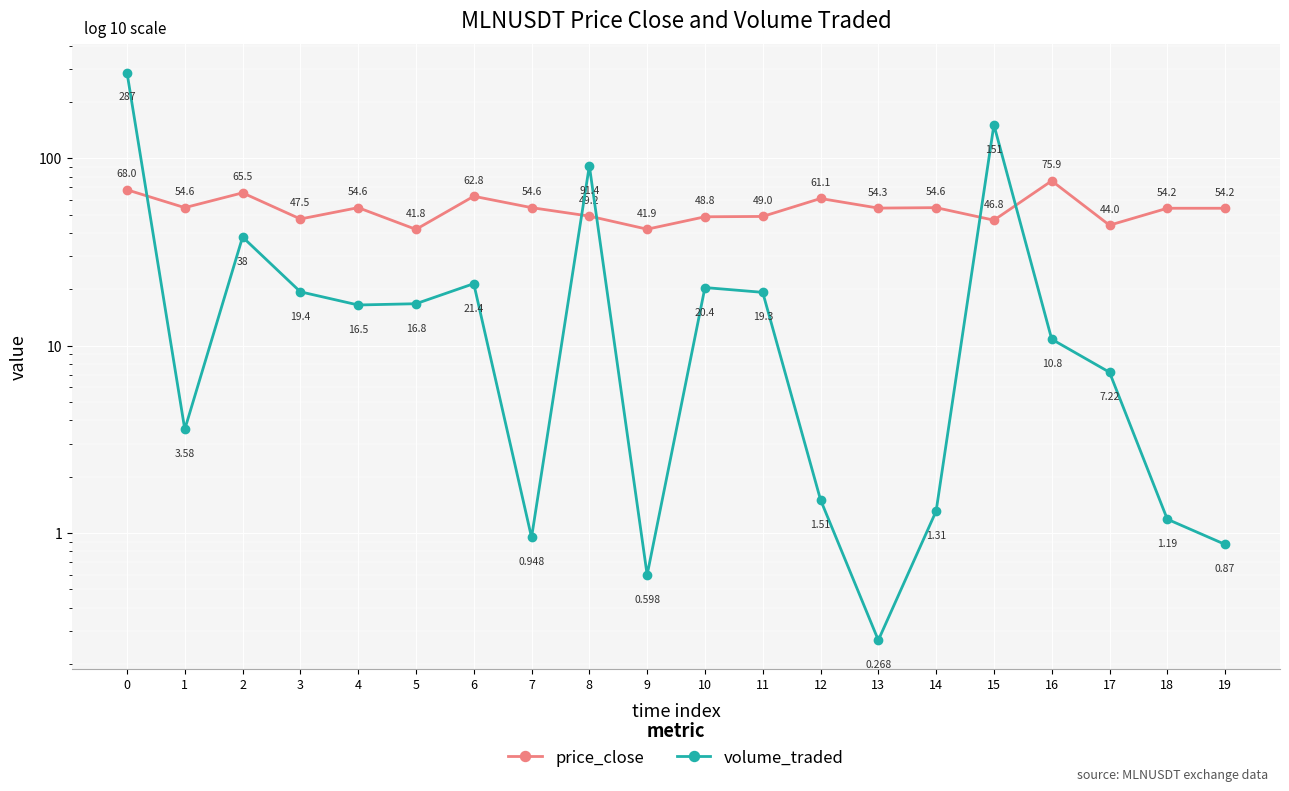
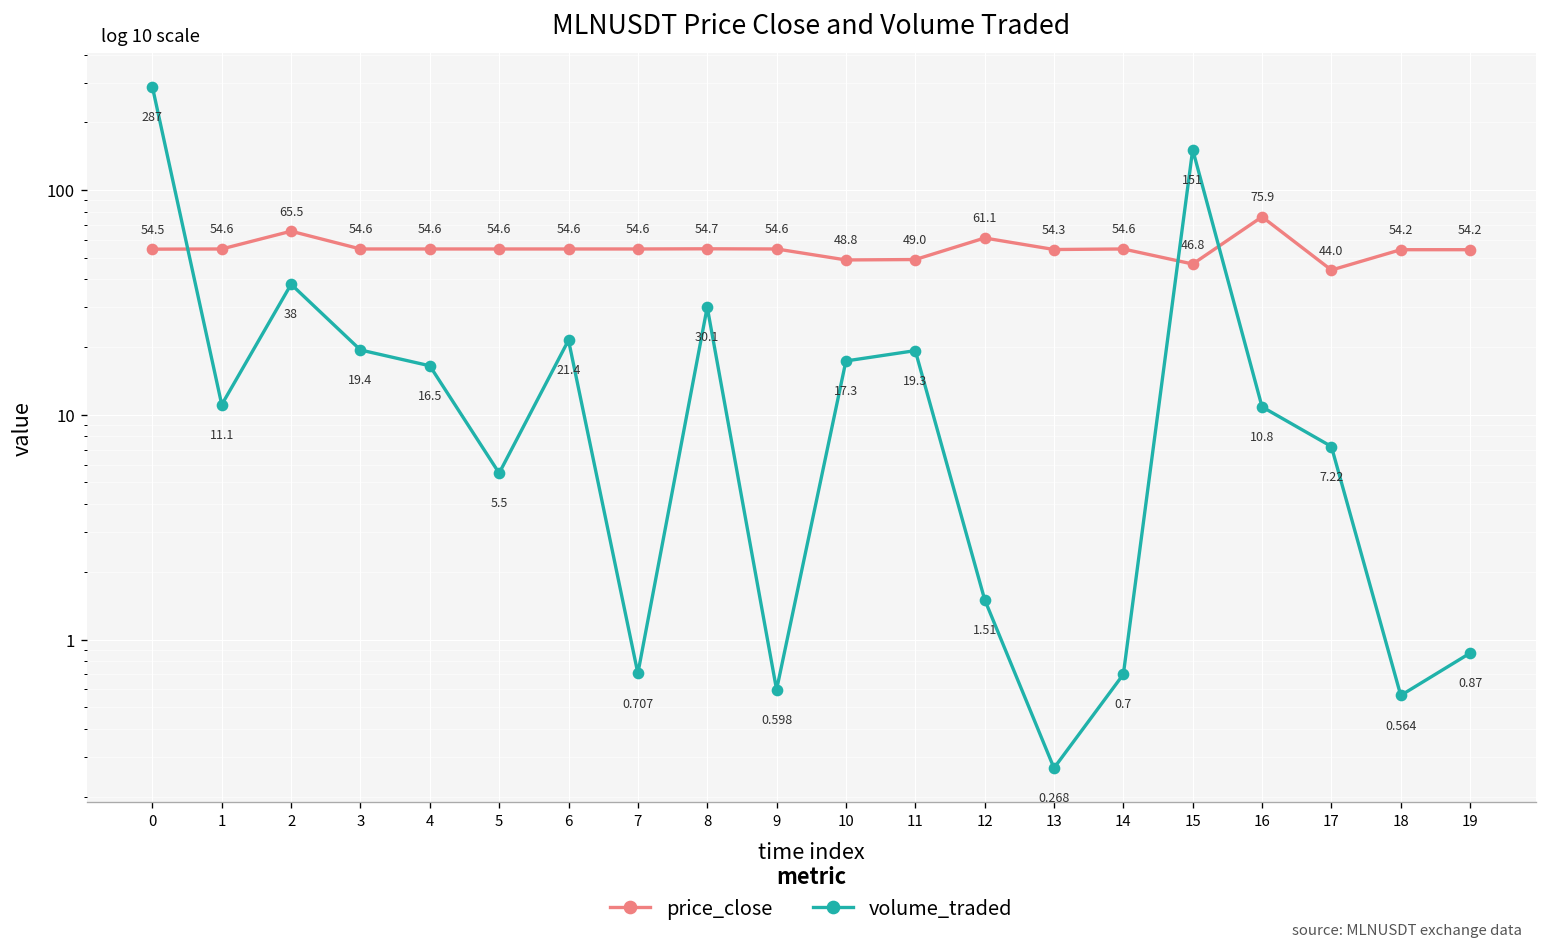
  {
    "price_close": {
-     "0": 68.0,
+     "0": 54.5,
      "1": 54.6,
      "2": 65.5,
-     "3": 47.5,
+     "3": 54.6,
      "4": 54.6,
-     "5": 41.8,
-     "6": 62.8,
+     "5": 54.6,
+     "6": 54.6,
      "7": 54.6,
-     "8": 49.2,
-     "9": 41.9,
+     "8": 54.7,
+     "9": 54.6,
      "10": 48.8,
      "11": 49.0,
      "12": 61.1,
      "13": 54.3,
      "14": 54.6,
      "15": 46.8,
      "16": 75.9,
      "17": 44.0,
      "18": 54.2,
      "19": 54.2
    },
    "volume_traded": {
      "0": 287,
-     "1": 3.58,
+     "1": 11.1,
      "2": 38,
      "3": 19.4,
      "4": 16.5,
-     "5": 16.8,
+     "5": 5.5,
      "6": 21.4,
-     "7": 0.948,
-     "8": 91.4,
+     "7": 0.707,
+     "8": 30.1,
      "9": 0.598,
-     "10": 20.4,
+     "10": 17.3,
      "11": 19.3,
      "12": 1.51,
      "13": 0.268,
-     "14": 1.31,
+     "14": 0.7,
      "15": 151,
      "16": 10.8,
      "17": 7.22,
-     "18": 1.19,
+     "18": 0.564,
      "19": 0.87
    }
  }
